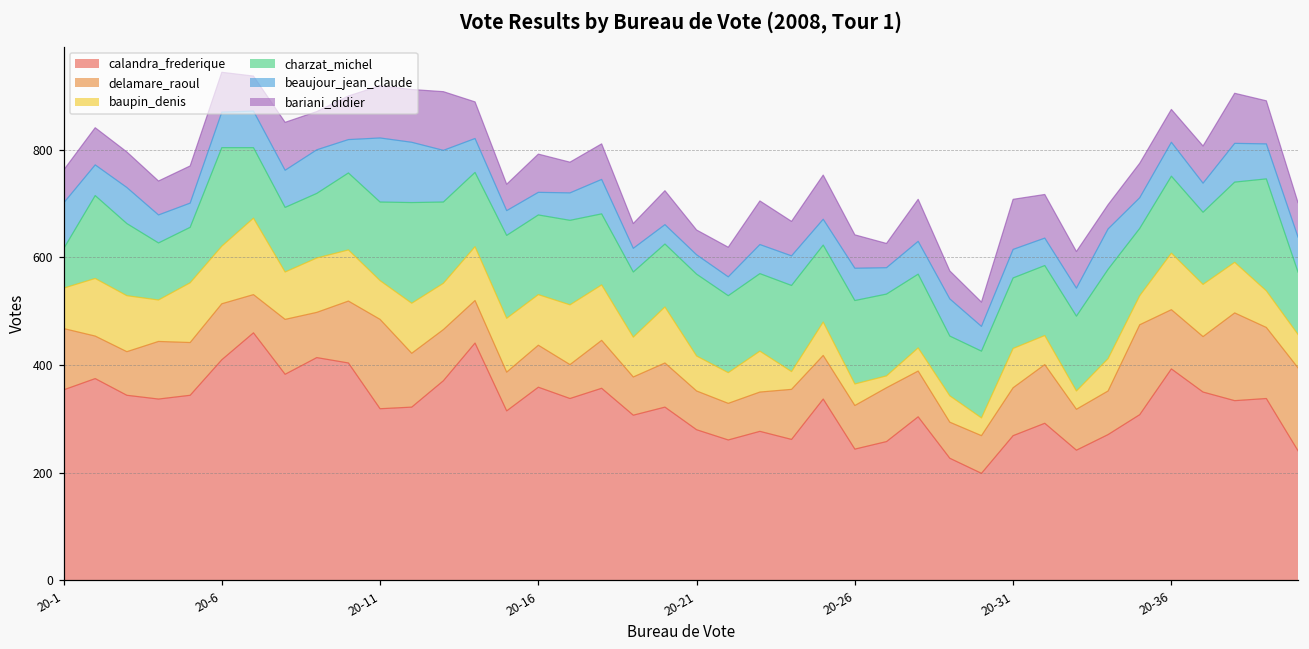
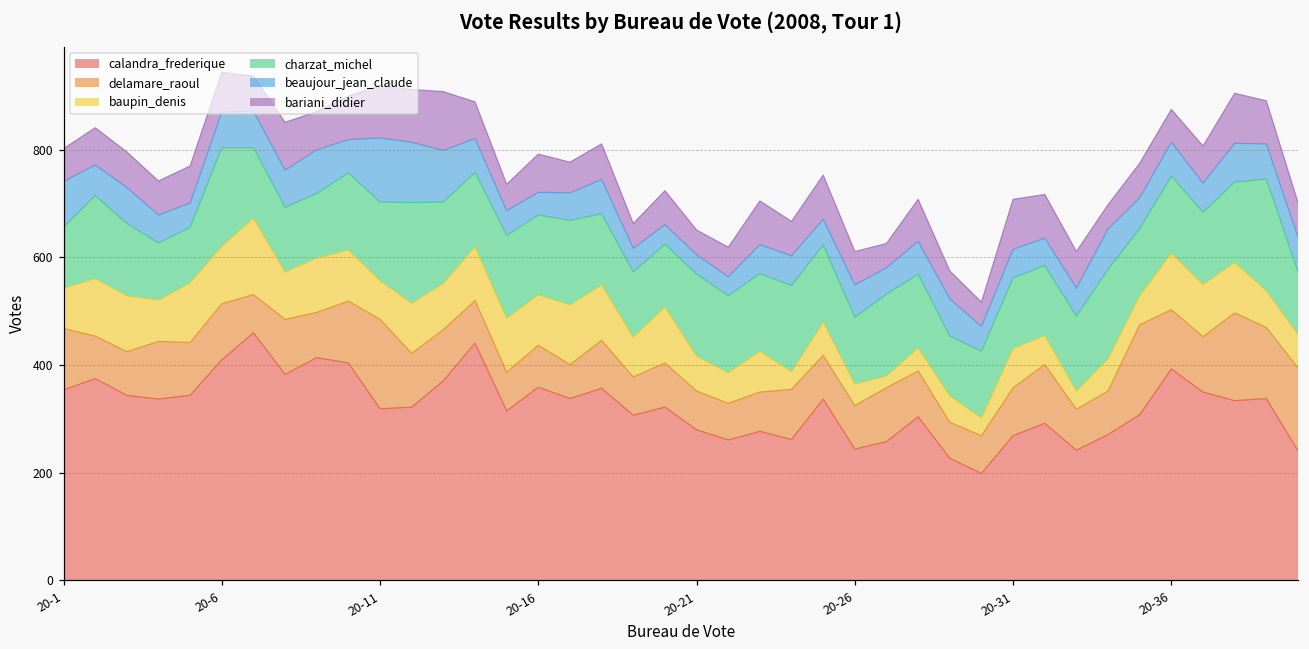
  {
    "charzat_michel": {
-     "20-1": 70,
+     "20-1": 110,
      "20-6": 180,
      "20-11": 150,
      "20-16": 150,
      "20-21": 150,
-     "20-26": 160,
+     "20-26": 120,
      "20-31": 130,
      "20-36": 140
    },
    "beaujour_jean_claude": {
      "20-1": 90,
      "20-6": 70,
      "20-11": 120,
      "20-16": 40,
      "20-21": 40,
      "20-26": 60,
      "20-31": 50,
      "20-36": 60
    },
    "bariani_didier": {
      "20-1": 60,
      "20-16": 70,
      "20-21": 50,
      "20-26": 60,
      "20-31": 90,
      "20-36": 60
    }
  }
